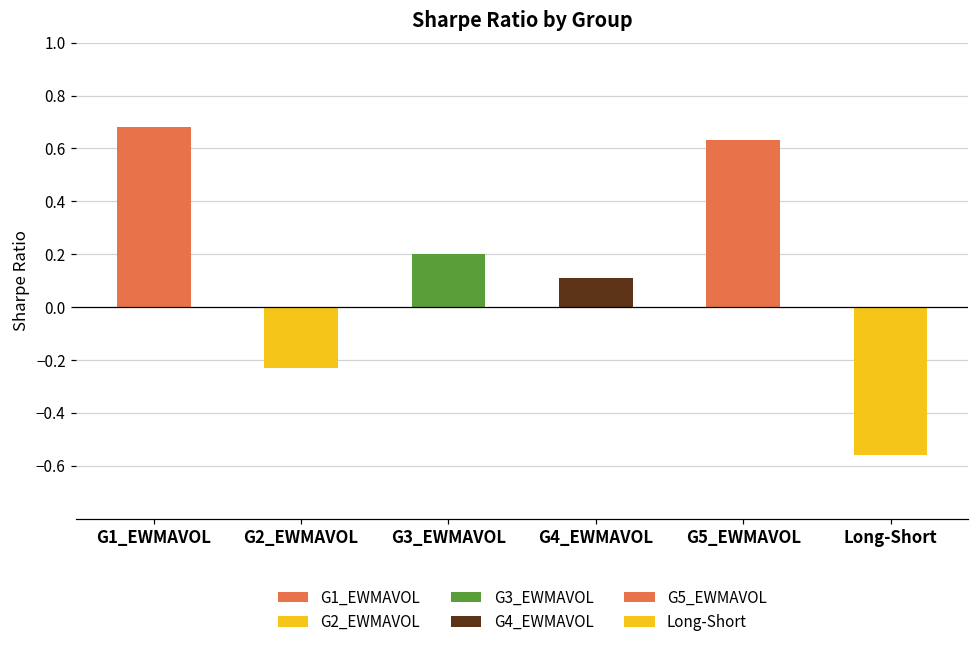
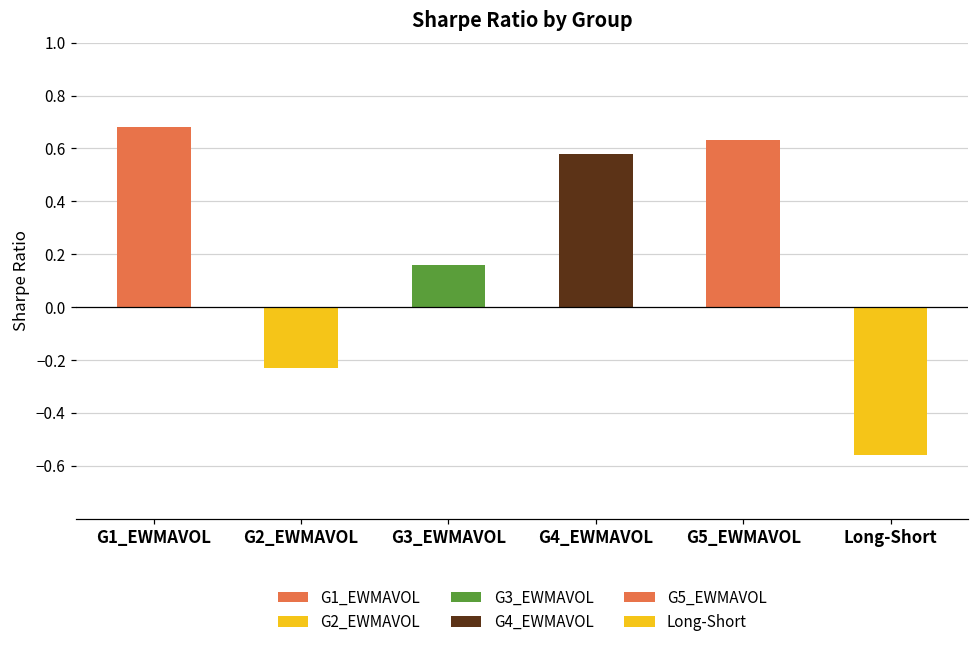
  {
    "G1_EWMAVOL": 0.68,
    "G2_EWMAVOL": -0.23,
-   "G3_EWMAVOL": 0.20,
-   "G4_EWMAVOL": 0.11,
+   "G3_EWMAVOL": 0.16,
+   "G4_EWMAVOL": 0.58,
    "G5_EWMAVOL": 0.63,
    "Long-Short": -0.56
  }
